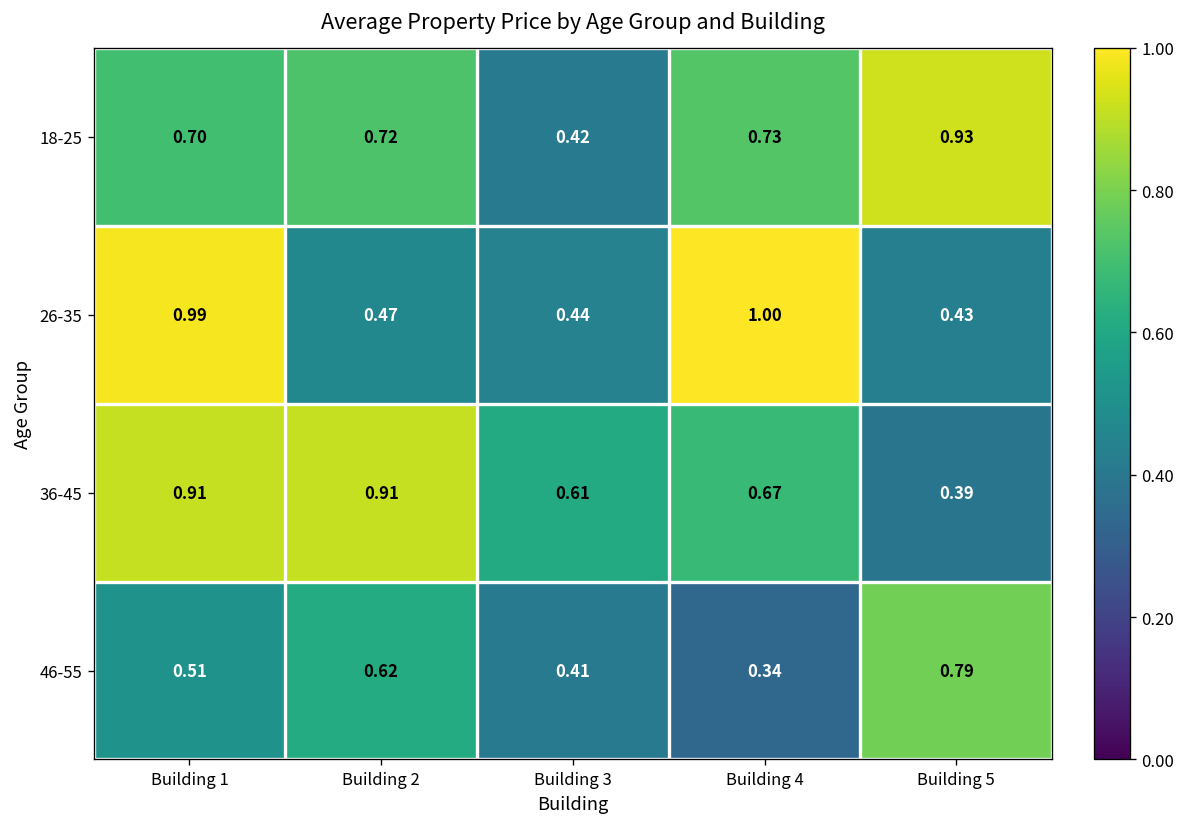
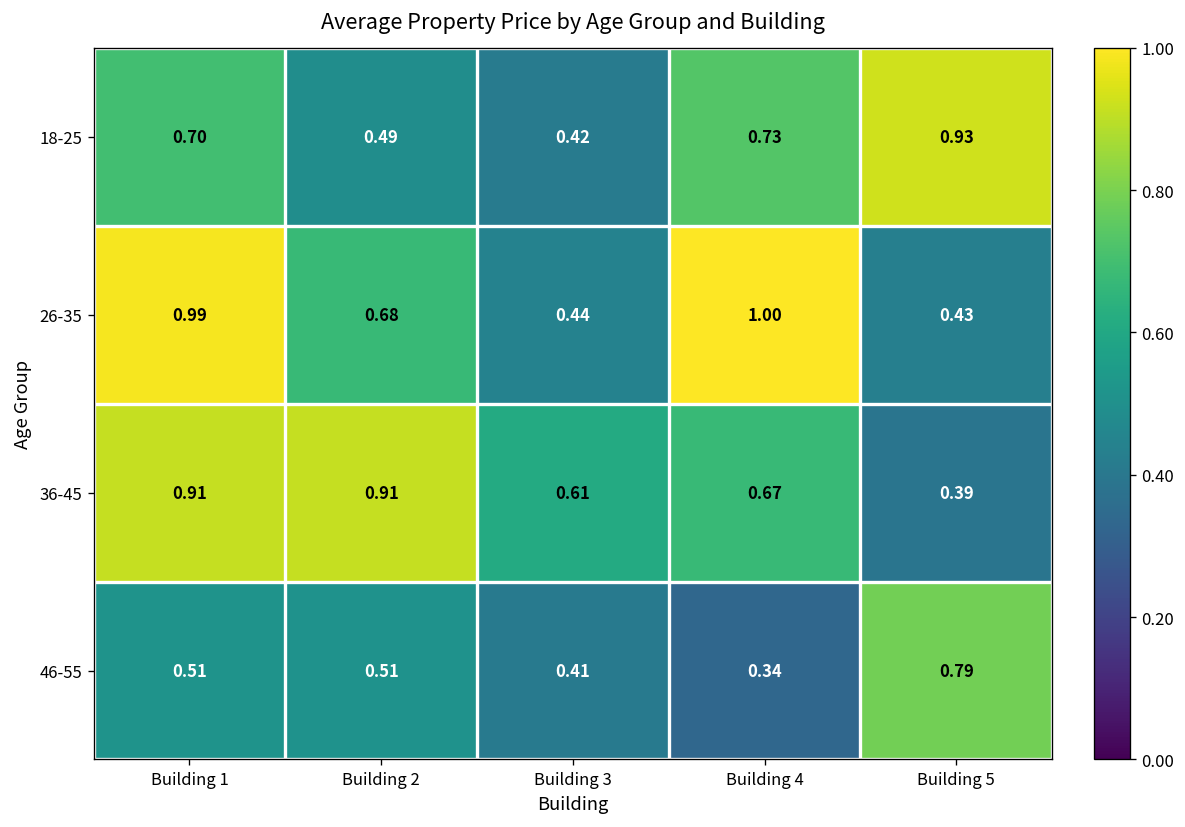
  {
    "18-25": {
      "Building 1": 0.70,
-     "Building 2": 0.72,
+     "Building 2": 0.49,
      "Building 3": 0.42,
      "Building 4": 0.73,
      "Building 5": 0.93
    },
    "26-35": {
      "Building 1": 0.99,
-     "Building 2": 0.47,
+     "Building 2": 0.68,
      "Building 3": 0.44,
      "Building 4": 1.00,
      "Building 5": 0.43
    },
    "36-45": {
      "Building 1": 0.91,
      "Building 2": 0.91,
      "Building 3": 0.61,
      "Building 4": 0.67,
      "Building 5": 0.39
    },
    "46-55": {
      "Building 1": 0.51,
-     "Building 2": 0.62,
+     "Building 2": 0.51,
      "Building 3": 0.41,
      "Building 4": 0.34,
      "Building 5": 0.79
    }
  }
